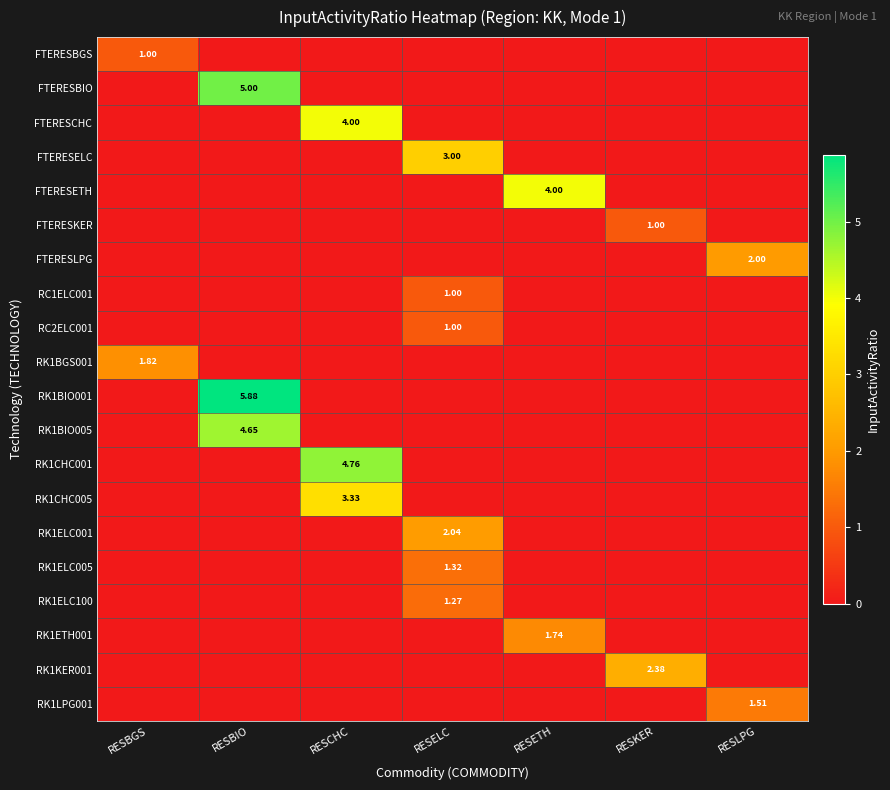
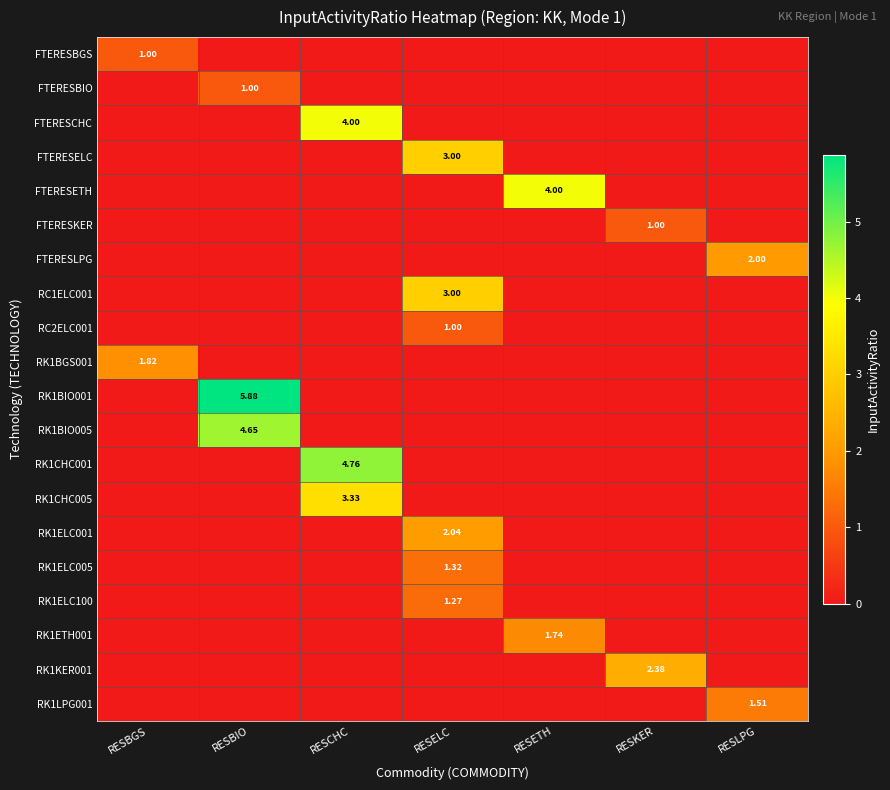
  {
    "FTERESBGS": {
      "RESBGS": 1.00
    },
    "FTERESBIO": {
-     "RESBIO": 5.00
+     "RESBIO": 1.00
    },
    "FTERESCHC": {
      "RESCHC": 4.00
    },
    "FTERESELC": {
      "RESELC": 3.00
    },
    "FTERESETH": {
      "RESETH": 4.00
    },
    "FTERESKER": {
      "RESKER": 1.00
    },
    "FTERESLPG": {
      "RESLPG": 2.00
    },
    "RC1ELC001": {
-     "RESELC": 1.00
+     "RESELC": 3.00
    },
    "RC2ELC001": {
      "RESELC": 1.00
    },
    "RK1BGS001": {
      "RESBGS": 1.82
    },
    "RK1BIO001": {
      "RESBIO": 5.88
    },
    "RK1BIO005": {
      "RESBIO": 4.65
    },
    "RK1CHC001": {
      "RESCHC": 4.76
    },
    "RK1CHC005": {
      "RESCHC": 3.33
    },
    "RK1ELC001": {
      "RESELC": 2.04
    },
    "RK1ELC005": {
      "RESELC": 1.32
    },
    "RK1ELC100": {
      "RESELC": 1.27
    },
    "RK1ETH001": {
      "RESETH": 1.74
    },
    "RK1KER001": {
      "RESKER": 2.38
    },
    "RK1LPG001": {
      "RESLPG": 1.51
    }
  }
